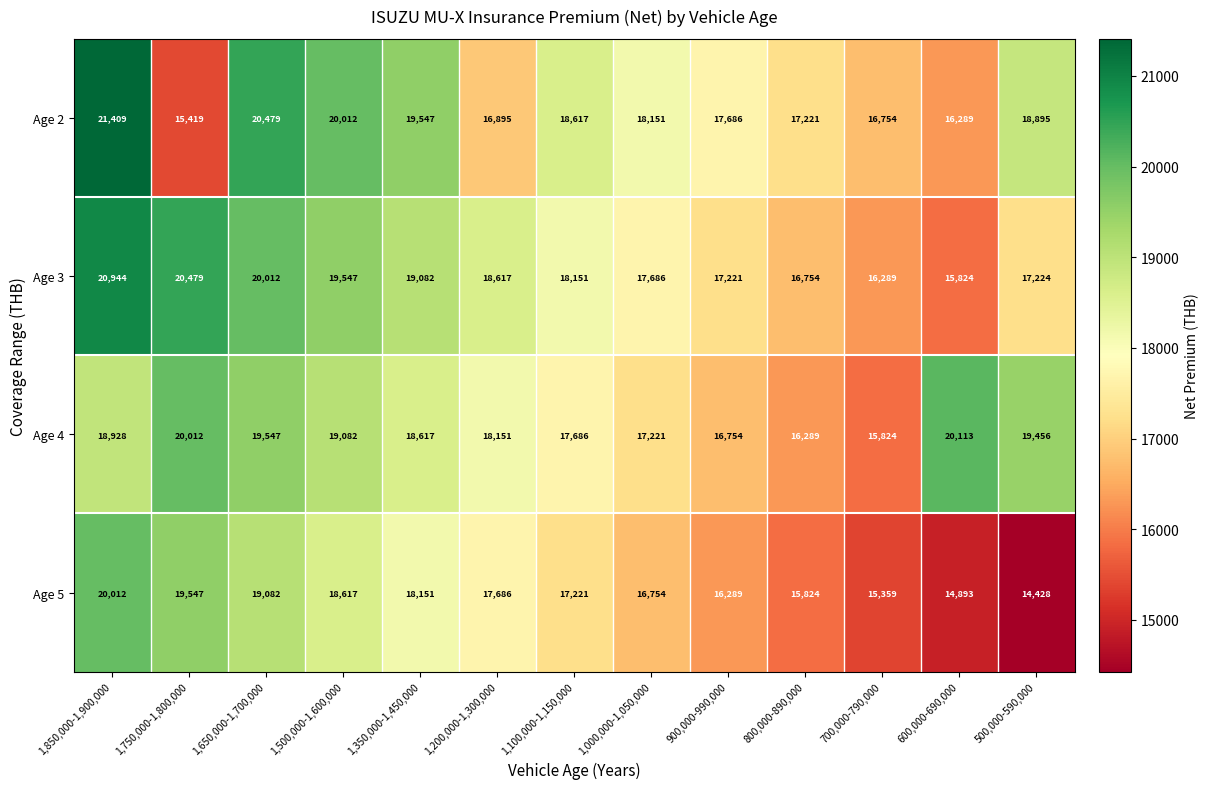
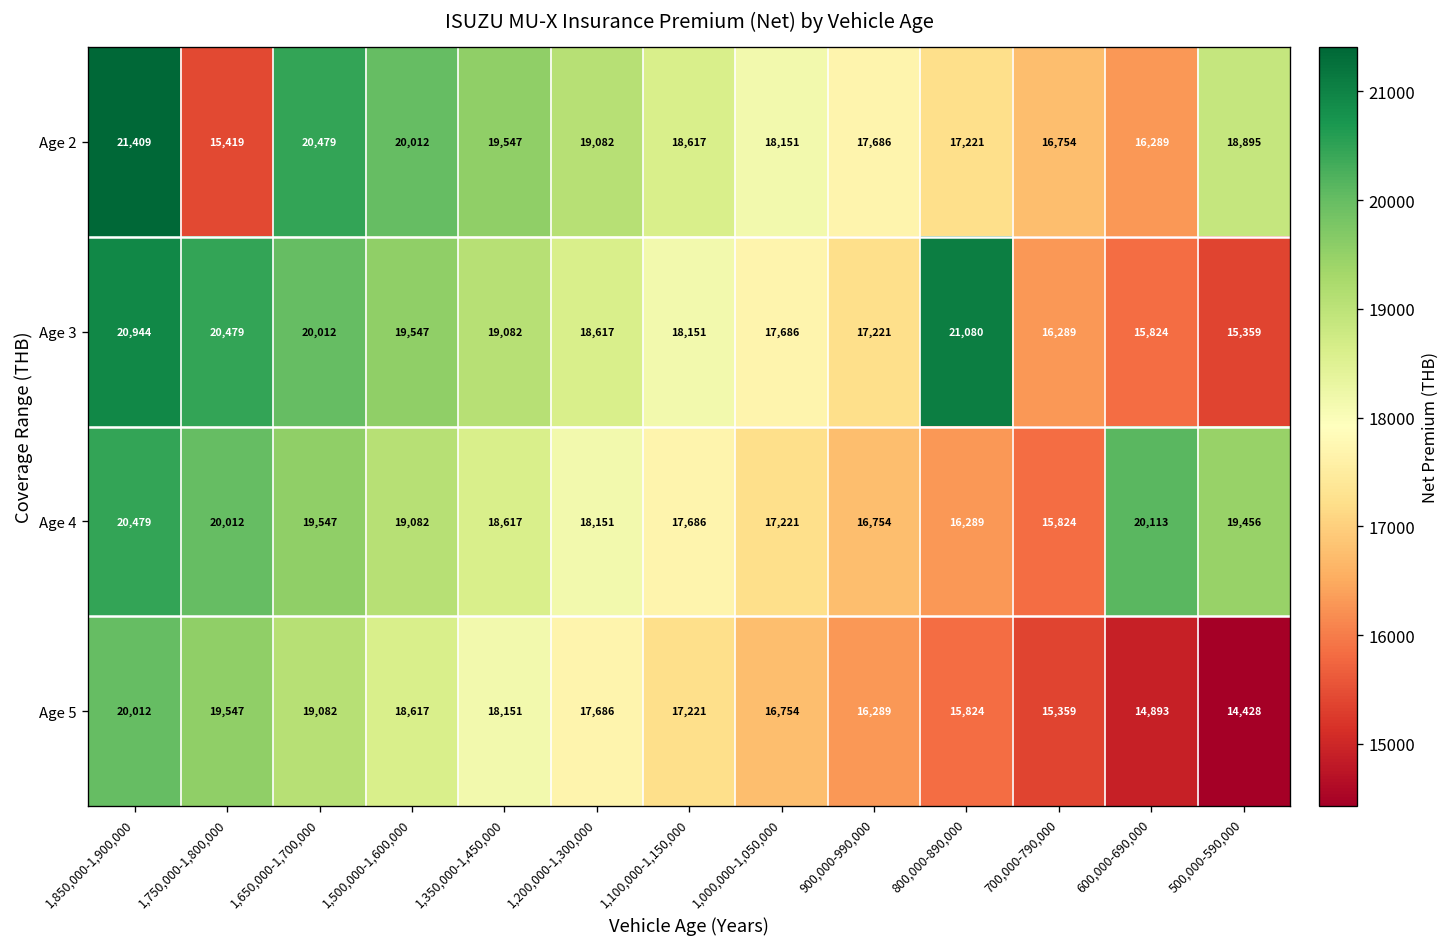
  {
    "Age 2": {
      "1,850,000-1,900,000": "21,409",
      "1,750,000-1,800,000": "15,419",
      "1,650,000-1,700,000": "20,479",
      "1,500,000-1,600,000": "20,012",
      "1,350,000-1,450,000": "19,547",
-     "1,200,000-1,300,000": "16,895",
+     "1,200,000-1,300,000": "19,082",
      "1,100,000-1,150,000": "18,617",
      "1,000,000-1,050,000": "18,151",
      "900,000-990,000": "17,686",
      "800,000-890,000": "17,221",
      "700,000-790,000": "16,754",
      "600,000-690,000": "16,289",
      "500,000-590,000": "18,895"
    },
    "Age 3": {
      "1,850,000-1,900,000": "20,944",
      "1,750,000-1,800,000": "20,479",
      "1,650,000-1,700,000": "20,012",
      "1,500,000-1,600,000": "19,547",
      "1,350,000-1,450,000": "19,082",
      "1,200,000-1,300,000": "18,617",
      "1,100,000-1,150,000": "18,151",
      "1,000,000-1,050,000": "17,686",
      "900,000-990,000": "17,221",
-     "800,000-890,000": "16,754",
+     "800,000-890,000": "21,080",
      "700,000-790,000": "16,289",
      "600,000-690,000": "15,824",
-     "500,000-590,000": "17,224"
+     "500,000-590,000": "15,359"
    },
    "Age 4": {
-     "1,850,000-1,900,000": "18,928",
+     "1,850,000-1,900,000": "20,479",
      "1,750,000-1,800,000": "20,012",
      "1,650,000-1,700,000": "19,547",
      "1,500,000-1,600,000": "19,082",
      "1,350,000-1,450,000": "18,617",
      "1,200,000-1,300,000": "18,151",
      "1,100,000-1,150,000": "17,686",
      "1,000,000-1,050,000": "17,221",
      "900,000-990,000": "16,754",
      "800,000-890,000": "16,289",
      "700,000-790,000": "15,824",
      "600,000-690,000": "20,113",
      "500,000-590,000": "19,456"
    },
    "Age 5": {
      "1,850,000-1,900,000": "20,012",
      "1,750,000-1,800,000": "19,547",
      "1,650,000-1,700,000": "19,082",
      "1,500,000-1,600,000": "18,617",
      "1,350,000-1,450,000": "18,151",
      "1,200,000-1,300,000": "17,686",
      "1,100,000-1,150,000": "17,221",
      "1,000,000-1,050,000": "16,754",
      "900,000-990,000": "16,289",
      "800,000-890,000": "15,824",
      "700,000-790,000": "15,359",
      "600,000-690,000": "14,893",
      "500,000-590,000": "14,428"
    }
  }
